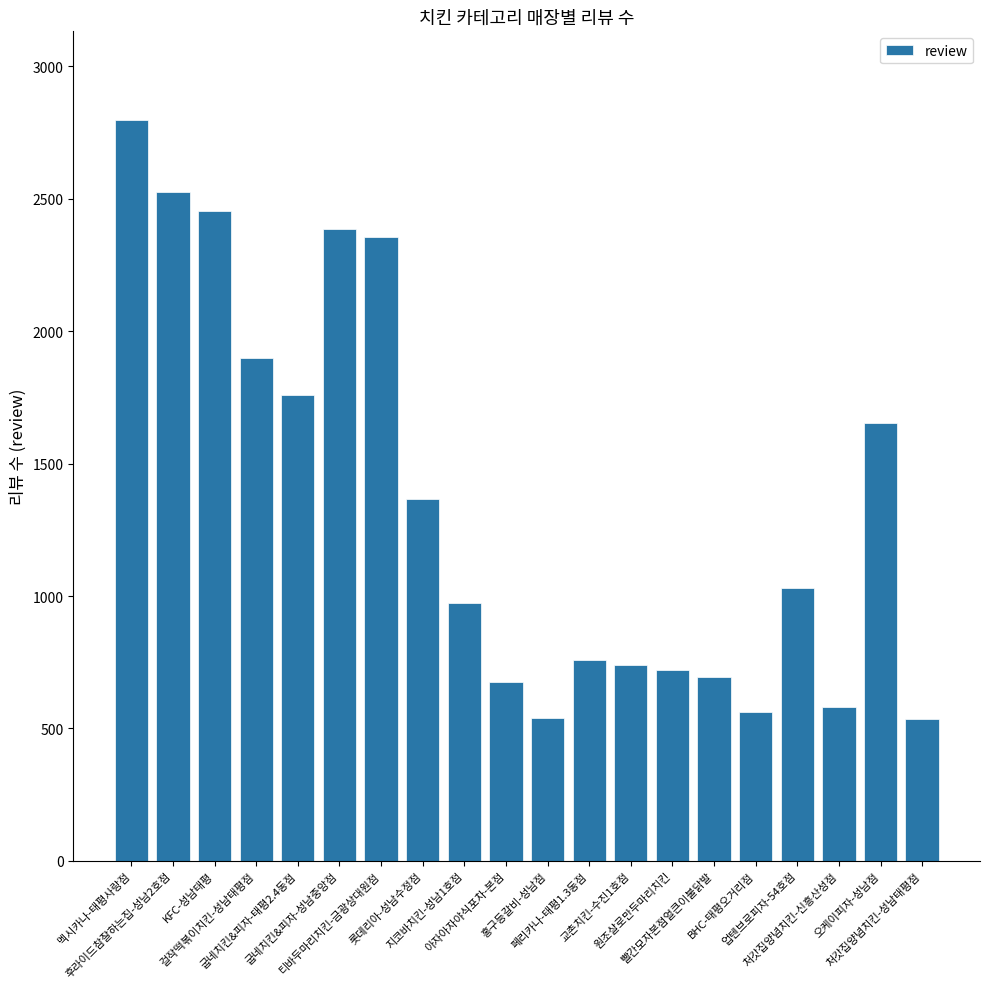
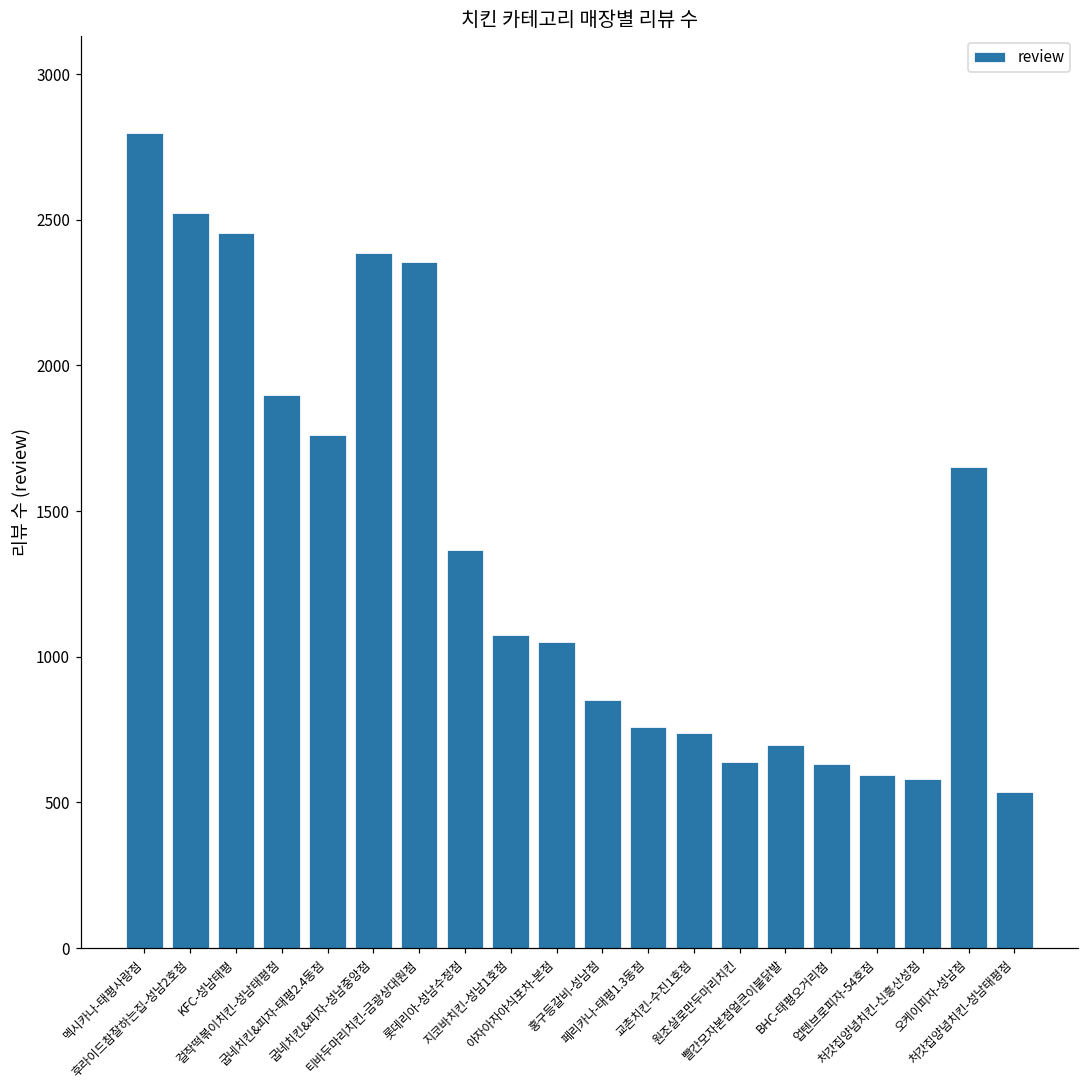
  {
    "멕시카나-태평사랑점": 2800,
    "후라이드참잘하는집-성남2호점": 2530,
    "KFC-성남태평": 2460,
    "걸작떡볶이치킨-성남태평점": 1900,
    "굽네치킨&피자-태평2.4동점": 1760,
    "굽네치킨&피자-성남중앙점": 2390,
    "티바두마리치킨-금광상대원점": 2360,
    "롯데리아-성남수정점": 1370,
-   "지코바치킨-성남1호점": 970,
-   "아자아자야식포차-본점": 680,
-   "홍구등갈비-성남점": 540,
+   "지코바치킨-성남1호점": 1080,
+   "아자아자야식포차-본점": 1050,
+   "홍구등갈비-성남점": 850,
    "페리카나-태평1.3동점": 760,
    "교촌치킨-수진1호점": 740,
-   "원조살로만두마리치킨": 720,
+   "원조살로만두마리치킨": 640,
    "빨간모자본점얼큰이불닭발": 700,
-   "BHC-태평오거리점": 560,
-   "업텐브로피자-54호점": 1030,
+   "BHC-태평오거리점": 630,
+   "업텐브로피자-54호점": 590,
    "처갓집양념치킨-신흥산성점": 580,
    "오케이피자-성남점": 1650,
    "처갓집양념치킨-성남태평점": 540
  }
